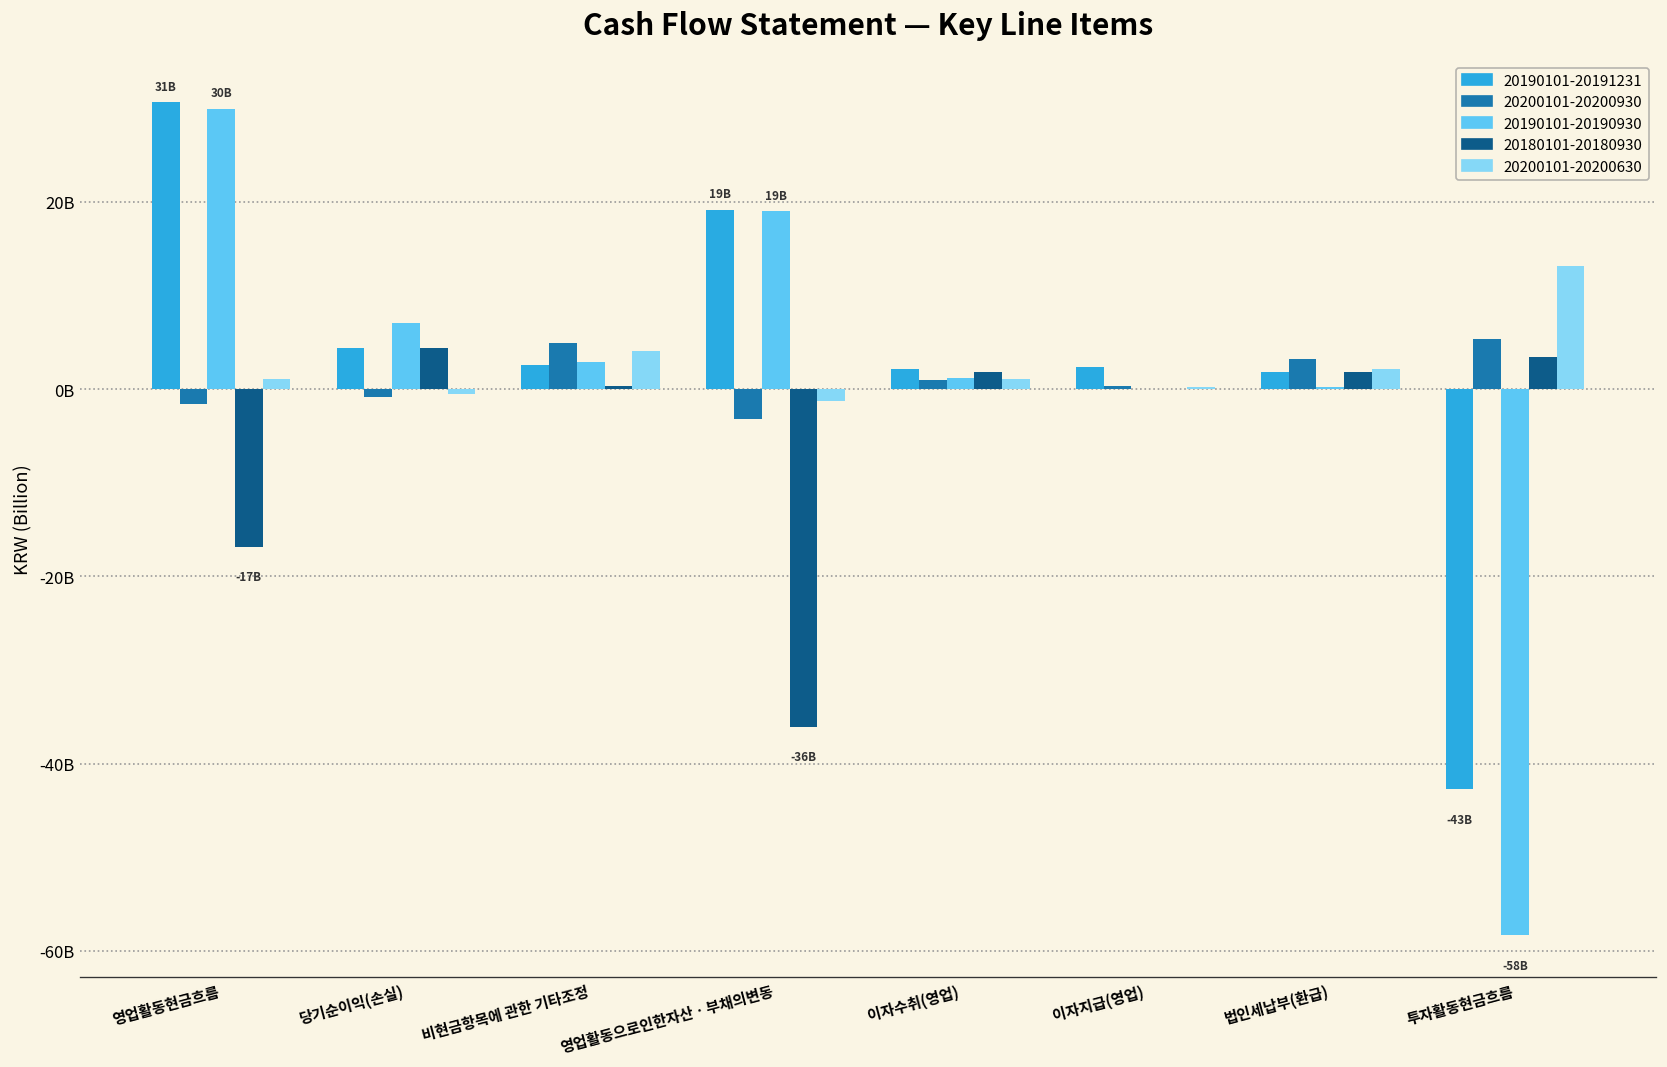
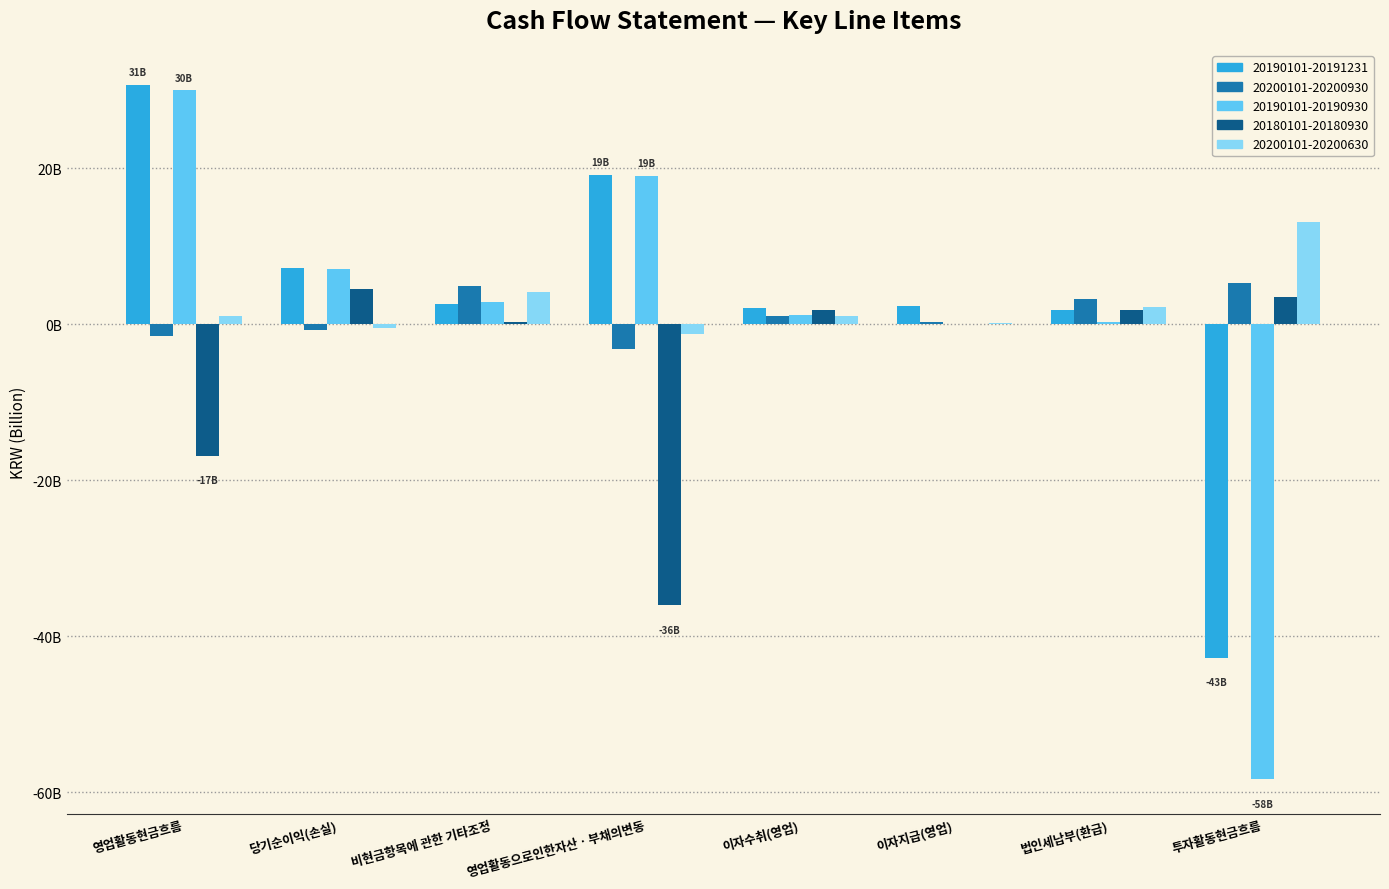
  {
    "20190101-20191231": {
-     "당기순이익(손실)": 4000000000,
+     "당기순이익(손실)": 7000000000,
      "비현금항목에 관한 기타조정": 3000000000,
      "이자수취(영업)": 2000000000,
      "이자지급(영업)": 2000000000,
      "법인세납부(환급)": 2000000000
    }
  }
